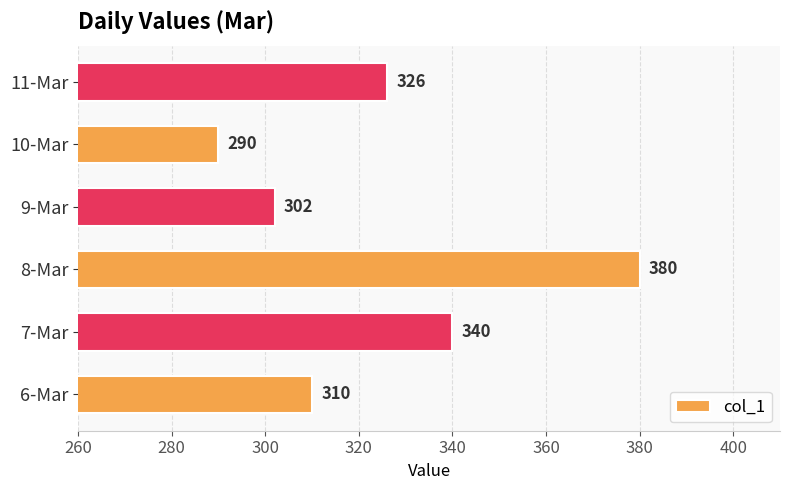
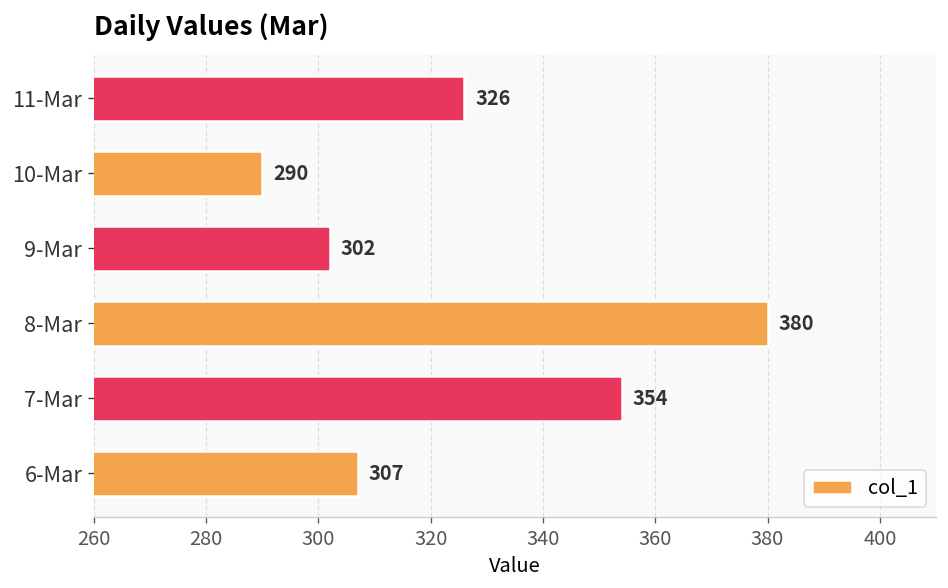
  {
    "11-Mar": 326,
    "10-Mar": 290,
    "9-Mar": 302,
    "8-Mar": 380,
-   "7-Mar": 340,
-   "6-Mar": 310
+   "7-Mar": 354,
+   "6-Mar": 307
  }
